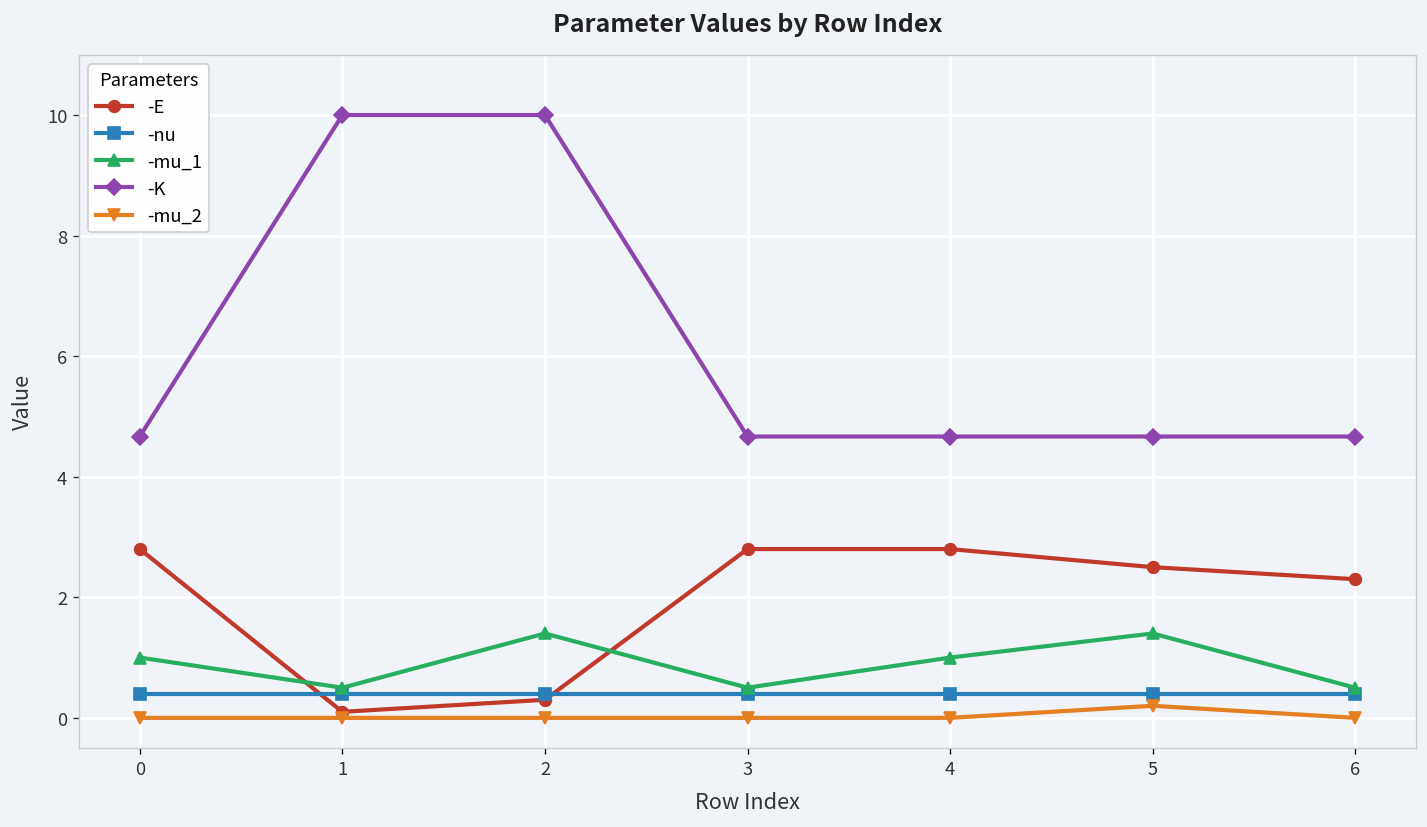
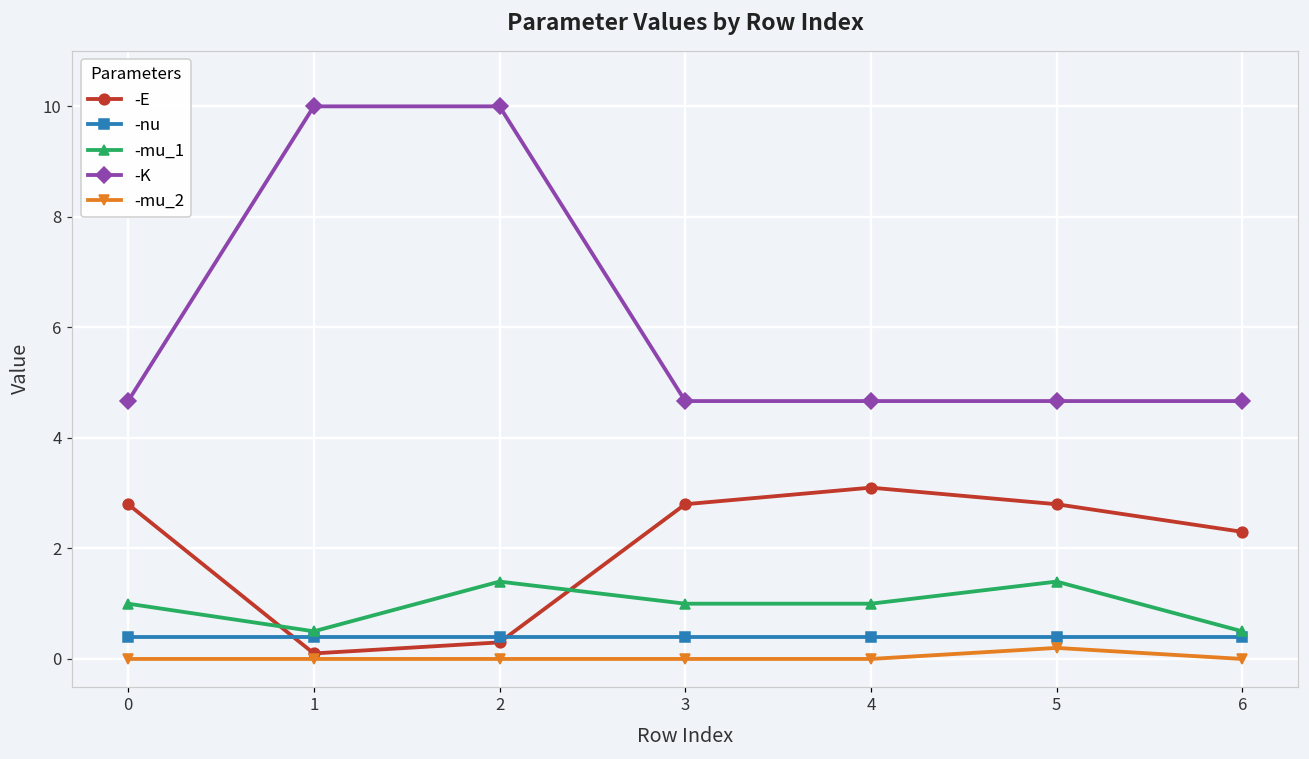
  {
    "-E": {
      "0": 2.8,
      "1": 0.1,
      "2": 0.3,
      "3": 2.8,
-     "4": 2.8,
-     "5": 2.5,
+     "4": 3.1,
+     "5": 2.8,
      "6": 2.3
    },
    "-nu": {
      "0": 0.4,
      "1": 0.4,
      "2": 0.4,
      "3": 0.4,
      "4": 0.4,
      "5": 0.4,
      "6": 0.4
    },
    "-mu_1": {
      "0": 1.0,
      "1": 0.5,
      "2": 1.4,
-     "3": 0.5,
+     "3": 1.0,
      "4": 1.0,
      "5": 1.4,
      "6": 0.5
    },
    "-K": {
      "0": 4.7,
      "1": 10.0,
      "2": 10.0,
      "3": 4.7,
      "4": 4.7,
      "5": 4.7,
      "6": 4.7
    },
    "-mu_2": {
      "0": 0.0,
      "1": 0.0,
      "2": 0.0,
      "3": 0.0,
      "4": 0.0,
      "5": 0.2,
      "6": 0.0
    }
  }
